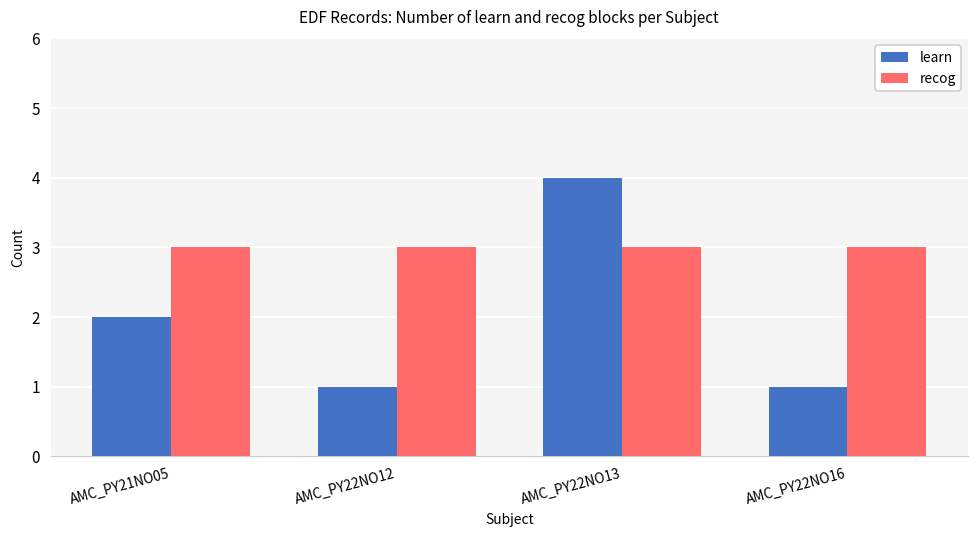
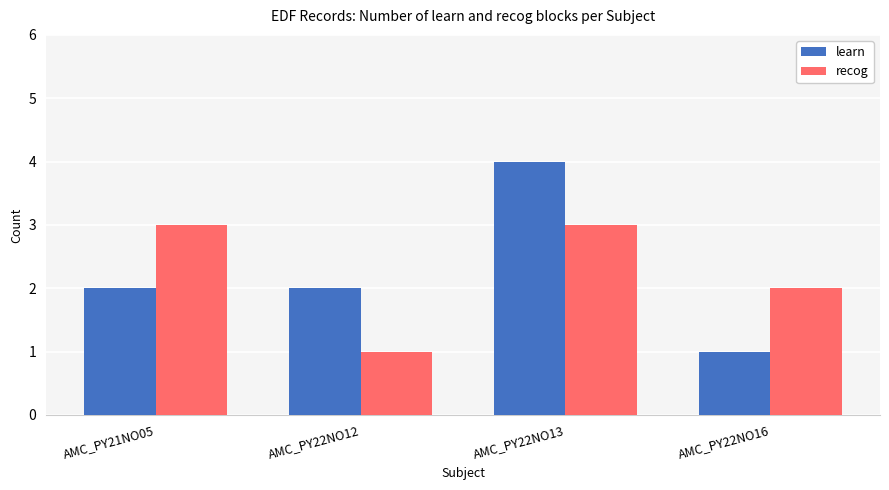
  {
    "learn": {
      "AMC_PY21NO05": 2,
-     "AMC_PY22NO12": 1,
+     "AMC_PY22NO12": 2,
      "AMC_PY22NO13": 4,
      "AMC_PY22NO16": 1
    },
    "recog": {
      "AMC_PY21NO05": 3,
-     "AMC_PY22NO12": 3,
+     "AMC_PY22NO12": 1,
      "AMC_PY22NO13": 3,
-     "AMC_PY22NO16": 3
+     "AMC_PY22NO16": 2
    }
  }
